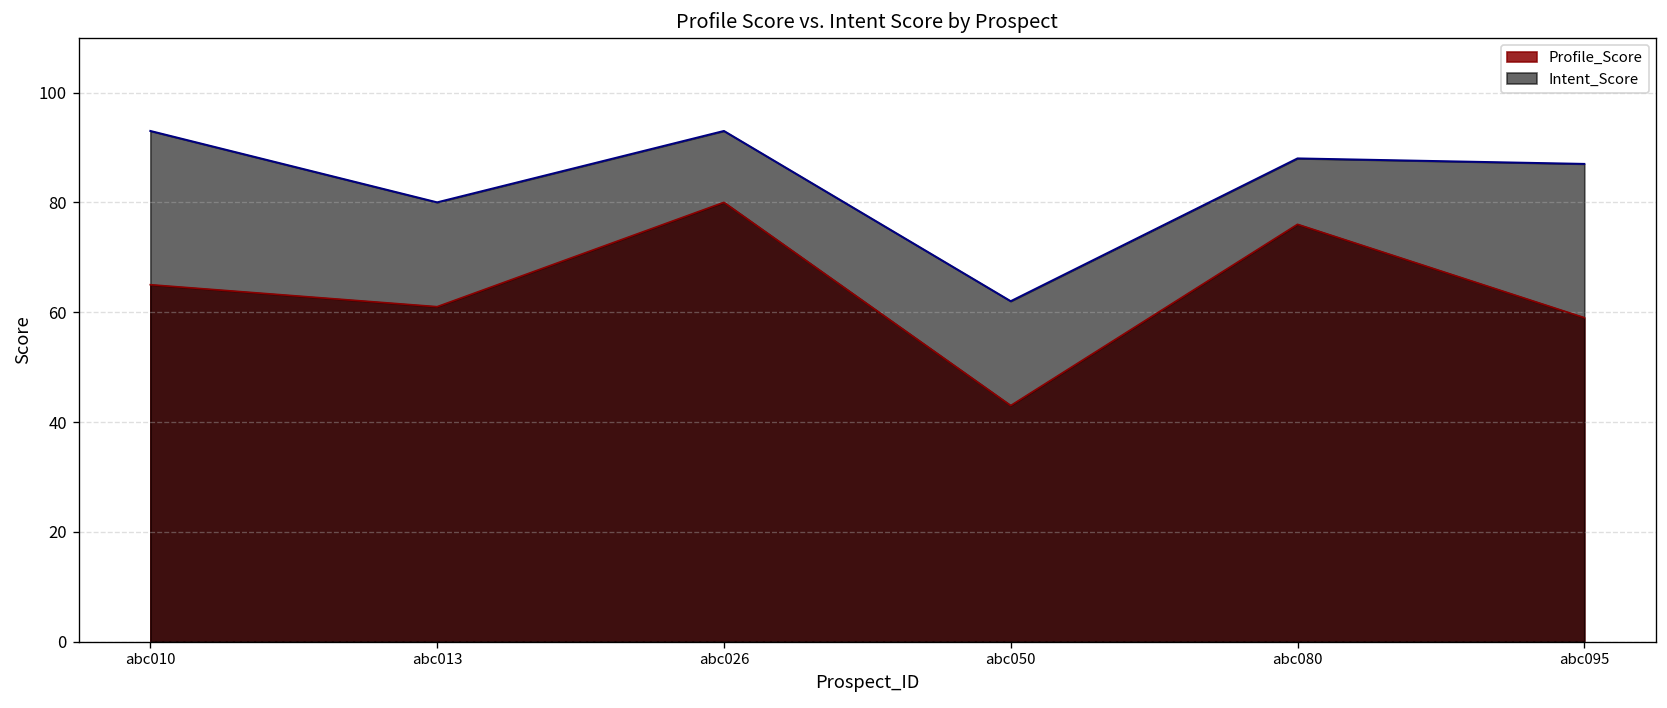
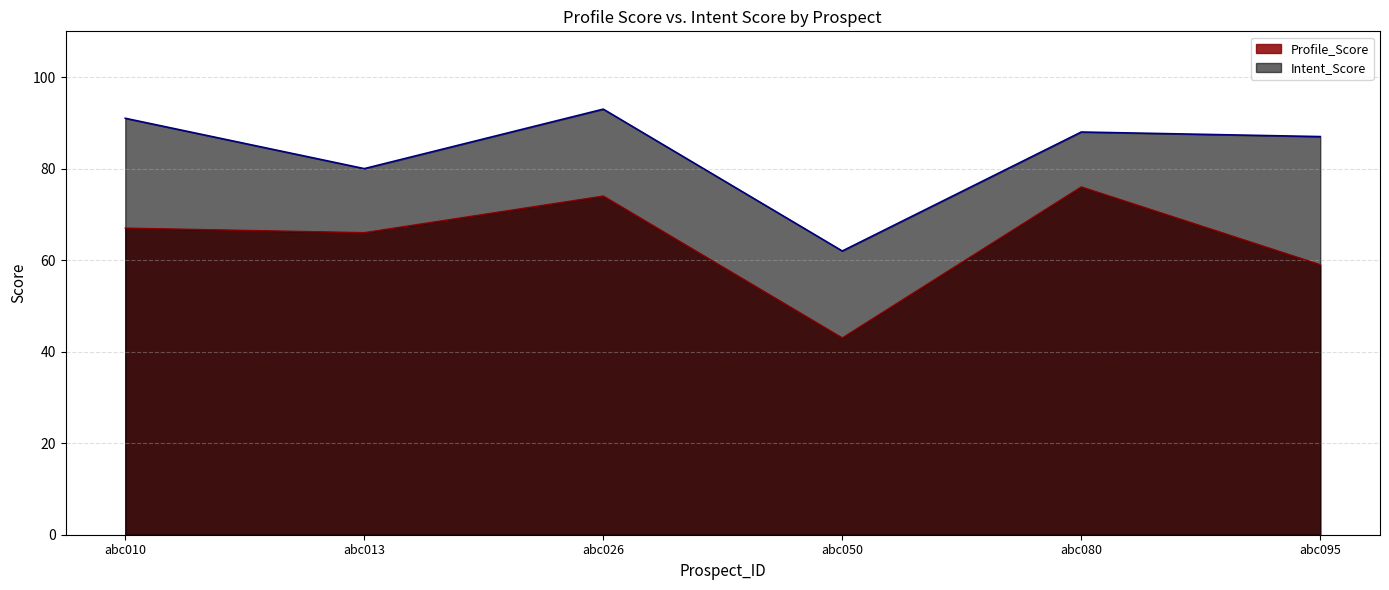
  {
    "Profile_Score": {
-     "abc010": 65,
-     "abc013": 61,
-     "abc026": 80,
+     "abc010": 67,
+     "abc013": 66,
+     "abc026": 74,
      "abc050": 43,
      "abc080": 76,
      "abc095": 59
    },
    "Intent_Score": {
-     "abc010": 93,
+     "abc010": 91,
      "abc013": 80,
      "abc026": 93,
      "abc050": 62,
      "abc080": 88,
      "abc095": 87
    }
  }
